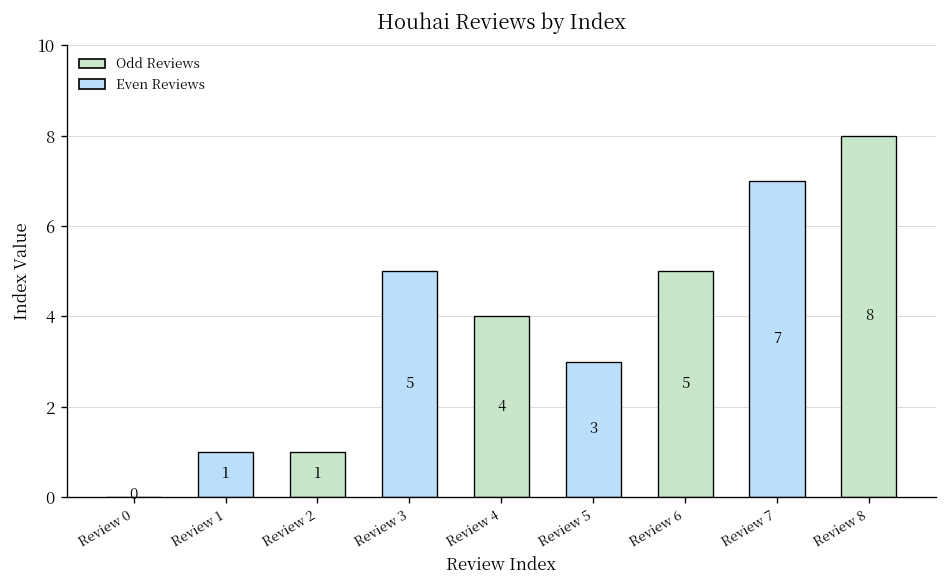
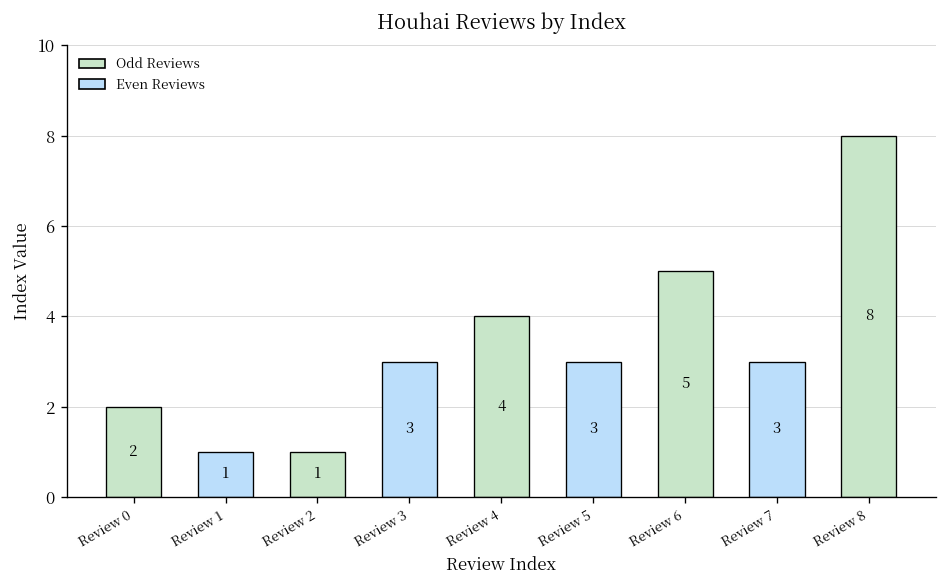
  {
-   "Review 0": 0,
+   "Review 0": 2,
    "Review 1": 1,
    "Review 2": 1,
-   "Review 3": 5,
+   "Review 3": 3,
    "Review 4": 4,
    "Review 5": 3,
    "Review 6": 5,
-   "Review 7": 7,
+   "Review 7": 3,
    "Review 8": 8
  }
